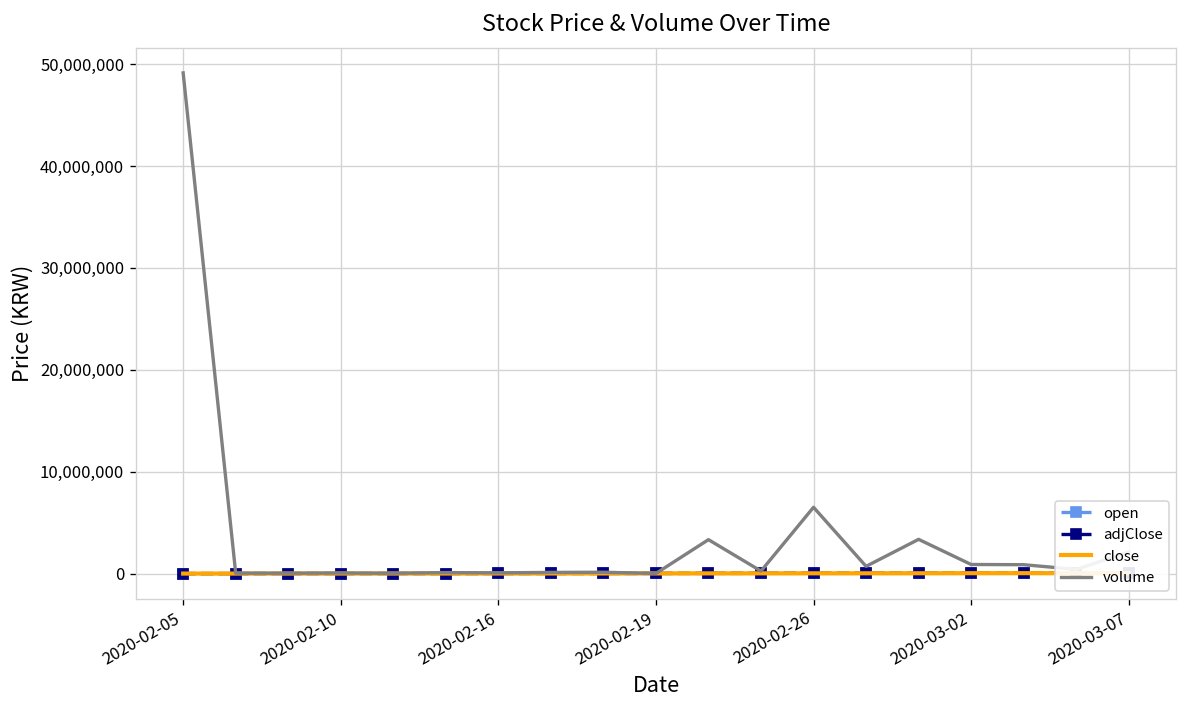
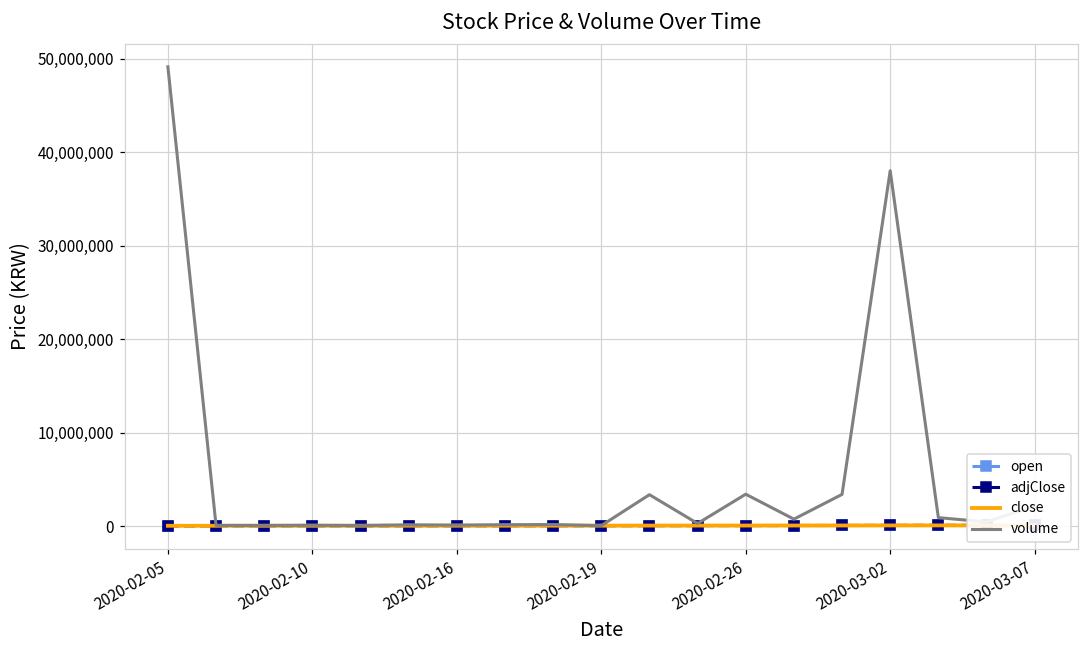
  {
    "close": {
      "2020-02-05": "0",
      "2020-02-26": "0",
      "2020-03-02": "0"
    },
    "volume": {
      "2020-02-05": "49,000,000",
-     "2020-02-26": "7,000,000",
-     "2020-03-02": "1,000,000"
+     "2020-02-26": "3,000,000",
+     "2020-03-02": "38,000,000"
    }
  }
